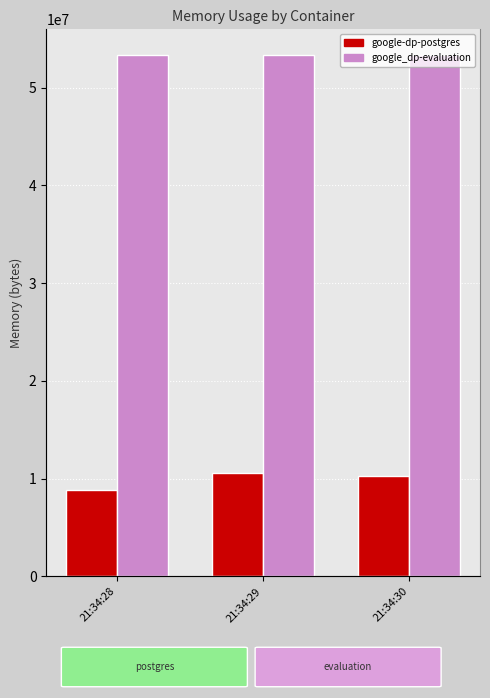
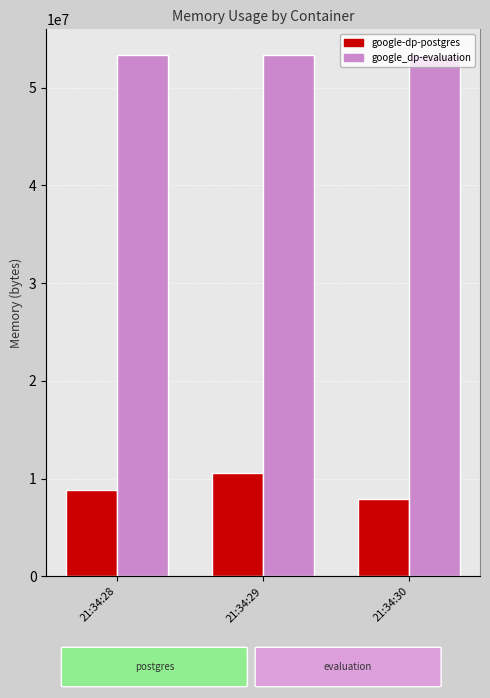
  {
    "google-dp-postgres": {
      "21:34:28": 9000000,
      "21:34:29": 11000000,
-     "21:34:30": 10000000
+     "21:34:30": 8000000
    },
    "google_dp-evaluation": {
      "21:34:28": 53000000,
      "21:34:29": 53000000
    }
  }
